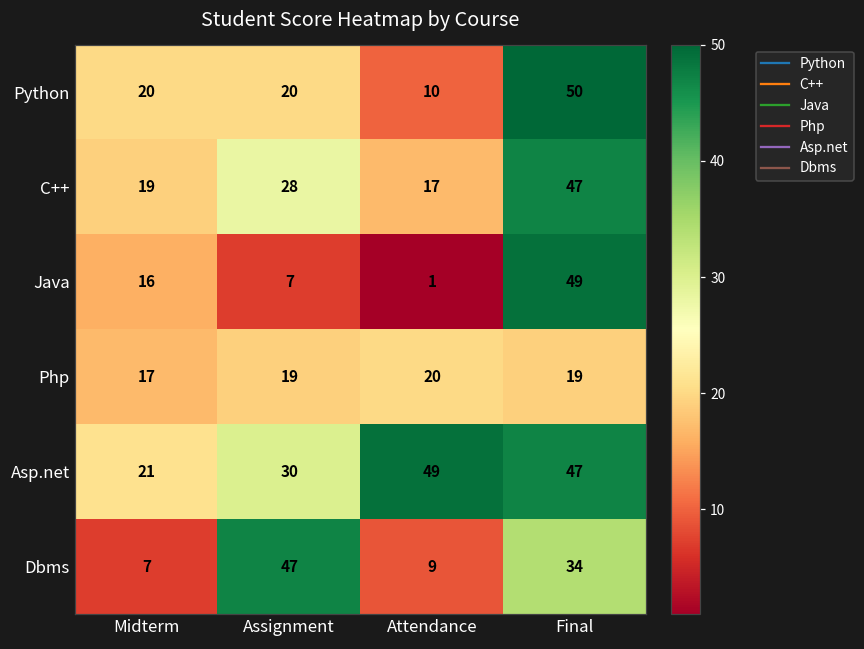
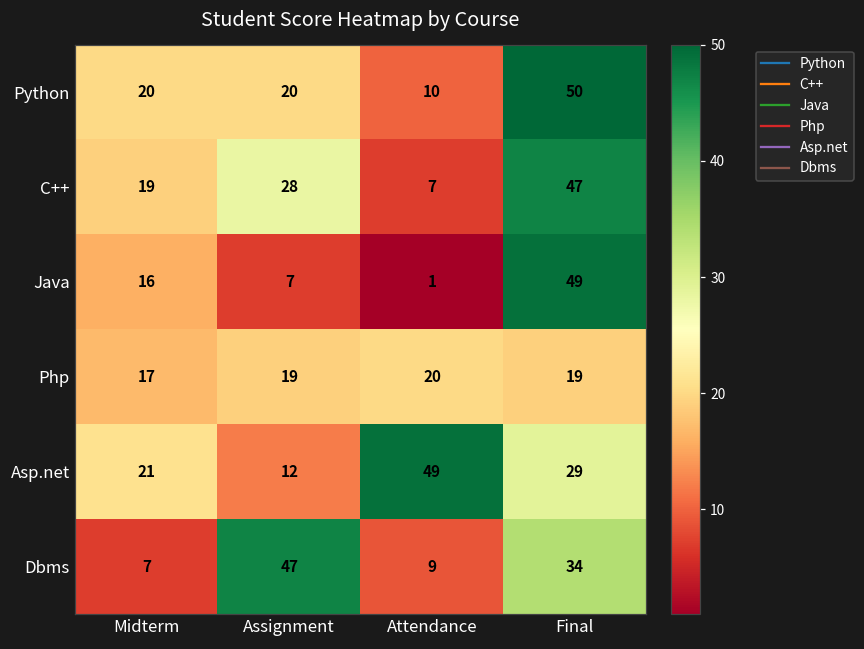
  {
    "Python": {
      "Midterm": 20,
      "Assignment": 20,
      "Attendance": 10,
      "Final": 50
    },
    "C++": {
      "Midterm": 19,
      "Assignment": 28,
-     "Attendance": 17,
+     "Attendance": 7,
      "Final": 47
    },
    "Java": {
      "Midterm": 16,
      "Assignment": 7,
      "Attendance": 1,
      "Final": 49
    },
    "Php": {
      "Midterm": 17,
      "Assignment": 19,
      "Attendance": 20,
      "Final": 19
    },
    "Asp.net": {
      "Midterm": 21,
-     "Assignment": 30,
+     "Assignment": 12,
      "Attendance": 49,
-     "Final": 47
+     "Final": 29
    },
    "Dbms": {
      "Midterm": 7,
      "Assignment": 47,
      "Attendance": 9,
      "Final": 34
    }
  }
